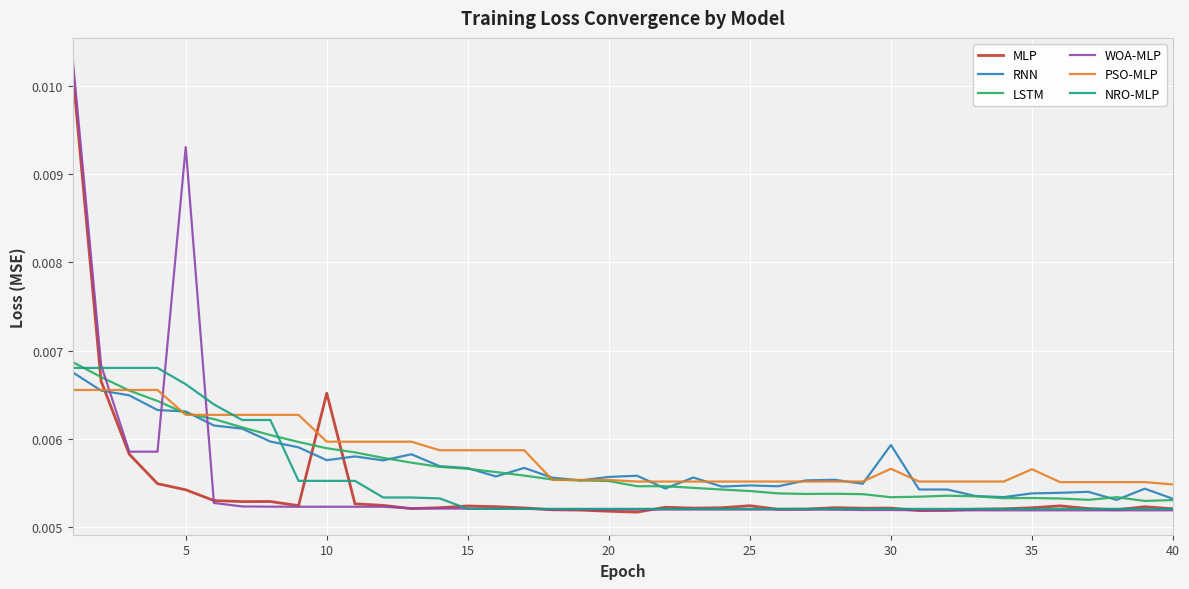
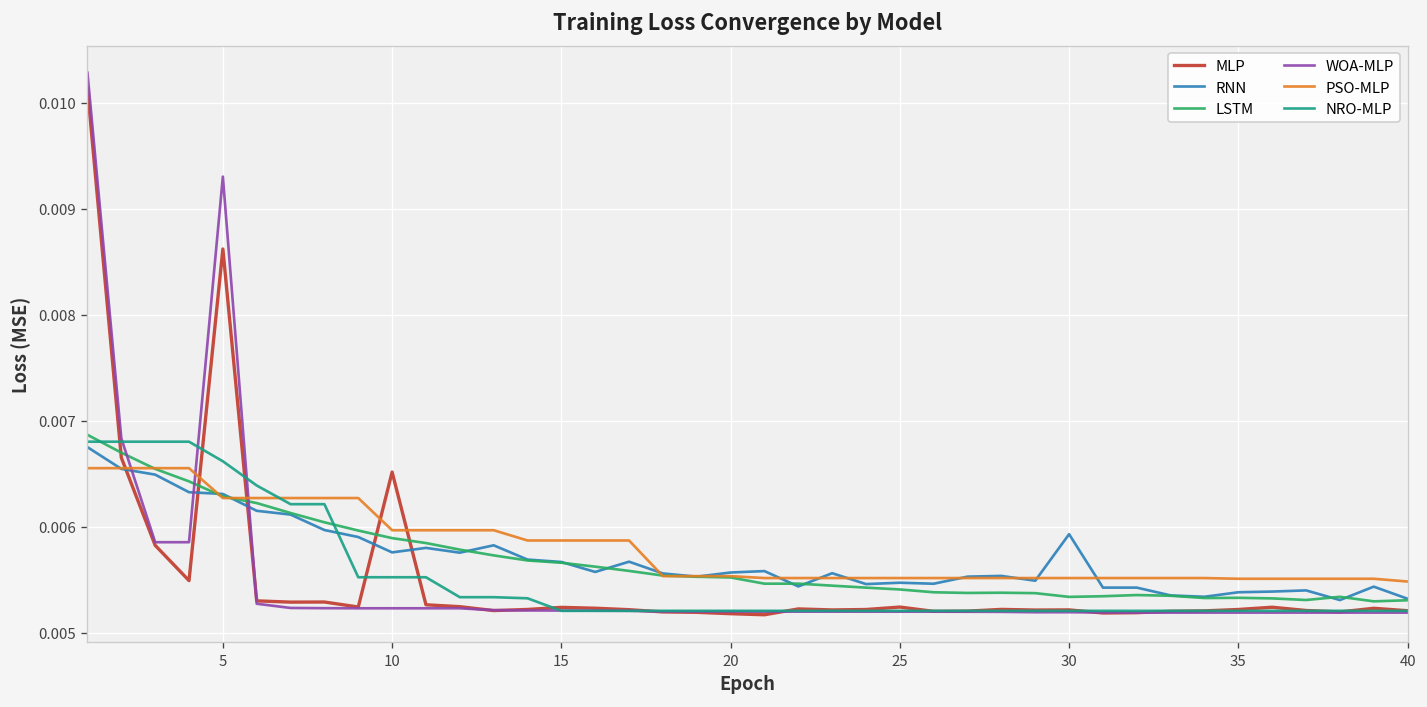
  {
    "MLP": {
-     "5": 0.0054,
+     "5": 0.0086,
      "10": 0.0065,
      "15": 0.0052,
      "25": 0.0052
    },
    "RNN": {
      "10": 0.0058,
      "20": 0.0056,
      "25": 0.0055,
      "30": 0.0059,
      "35": 0.0054
    },
    "WOA-MLP": {
      "5": 0.0093,
      "10": 0.0052
    },
    "PSO-MLP": {
      "10": 0.0060,
      "15": 0.0059,
      "25": 0.0055,
-     "30": 0.0057,
-     "35": 0.0057,
+     "30": 0.0055,
+     "35": 0.0055,
      "40": 0.0055
    }
  }
